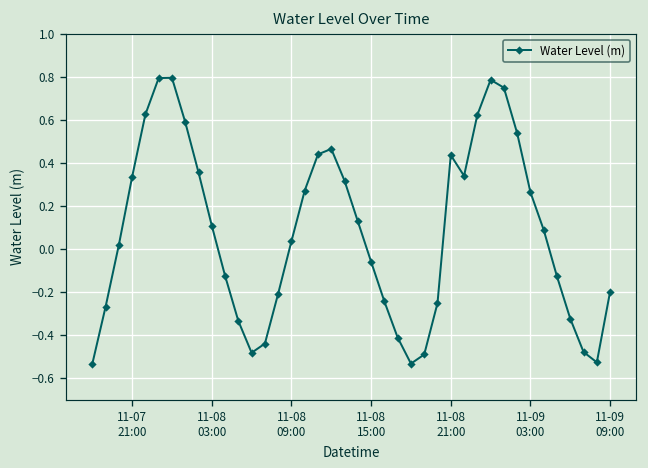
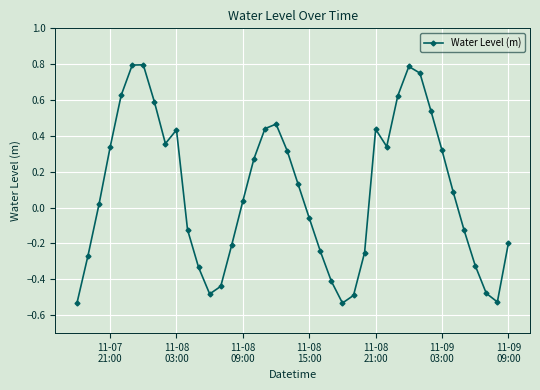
  {
    "11-07 21:00": 0.34,
-   "11-08 03:00": 0.11,
+   "11-08 03:00": 0.43,
    "11-08 09:00": 0.04,
    "11-08 15:00": -0.06,
    "11-08 21:00": 0.44,
-   "11-09 03:00": 0.26,
+   "11-09 03:00": 0.32,
    "11-09 09:00": -0.20
  }
